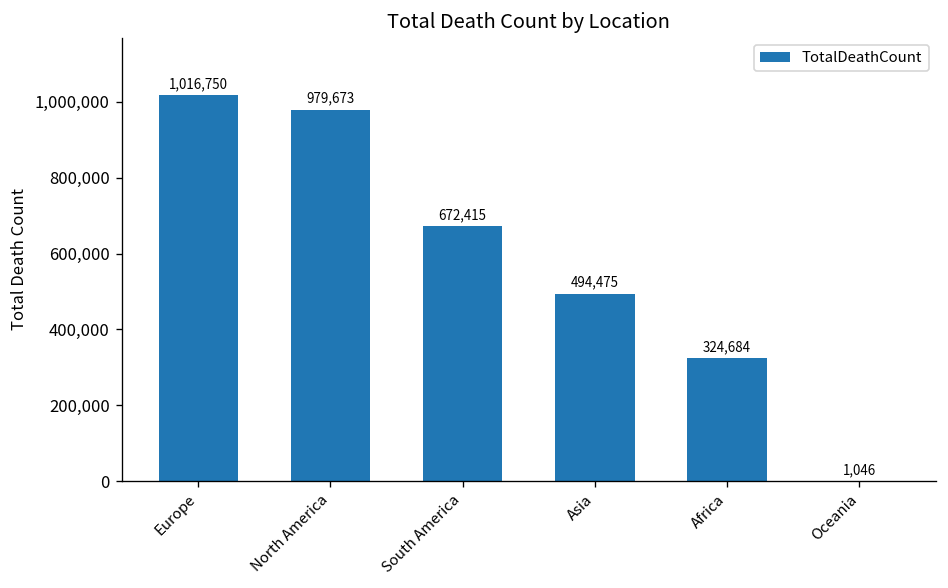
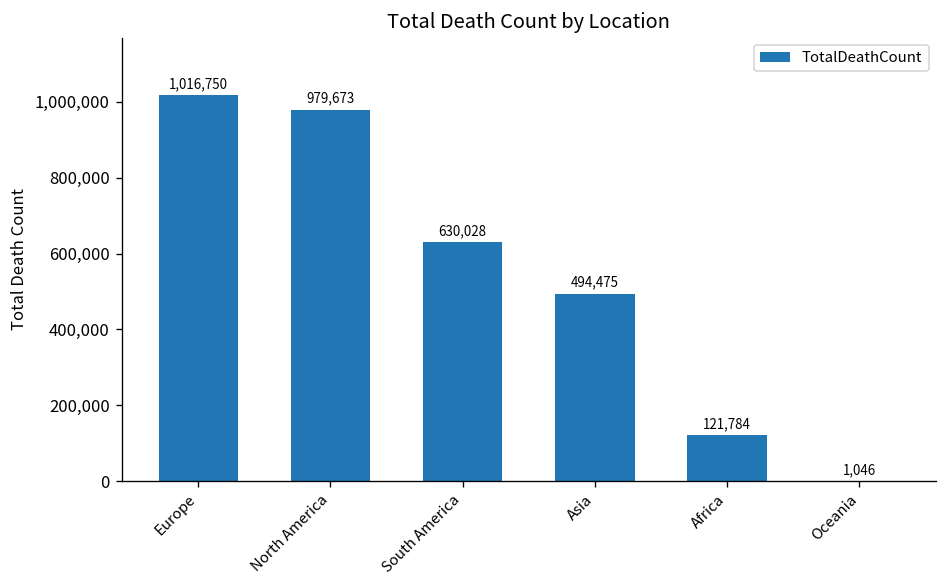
  {
    "Europe": "1,016,750",
    "North America": "979,673",
-   "South America": "672,415",
+   "South America": "630,028",
    "Asia": "494,475",
-   "Africa": "324,684",
+   "Africa": "121,784",
    "Oceania": "1,046"
  }
